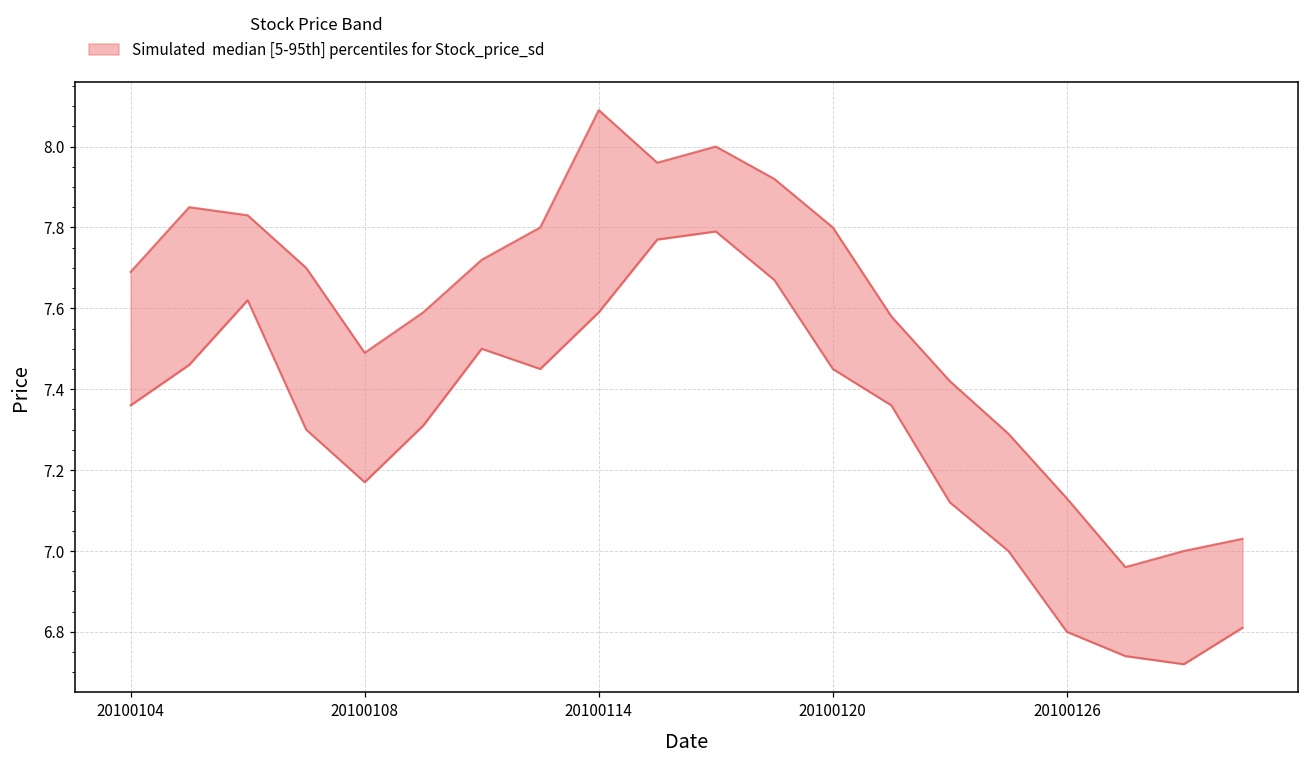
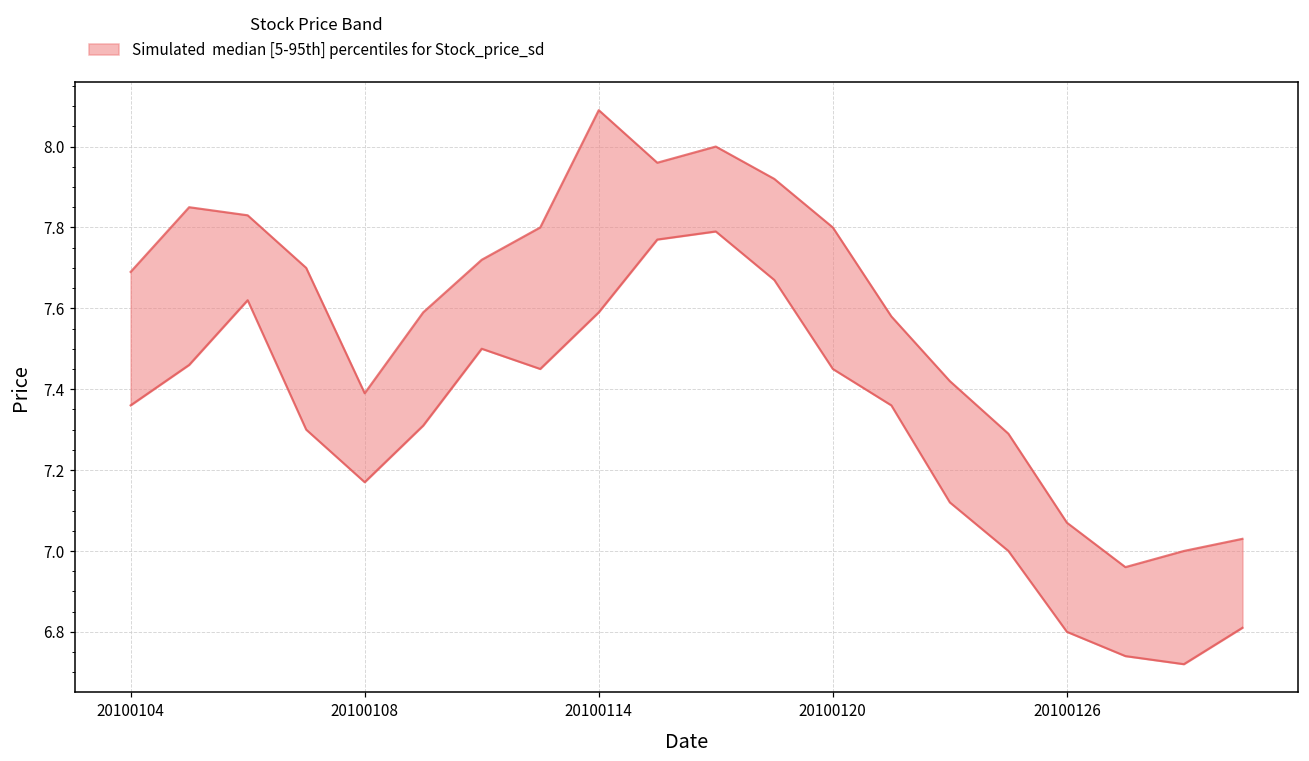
  {
    "Simulated median [5-95th] percentiles for Stock_price_sd": {
      "20100104": 7.69,
-     "20100108": 7.49,
+     "20100108": 7.39,
      "20100114": 8.09,
      "20100120": 7.80,
-     "20100126": 7.13
+     "20100126": 7.07
    }
  }
